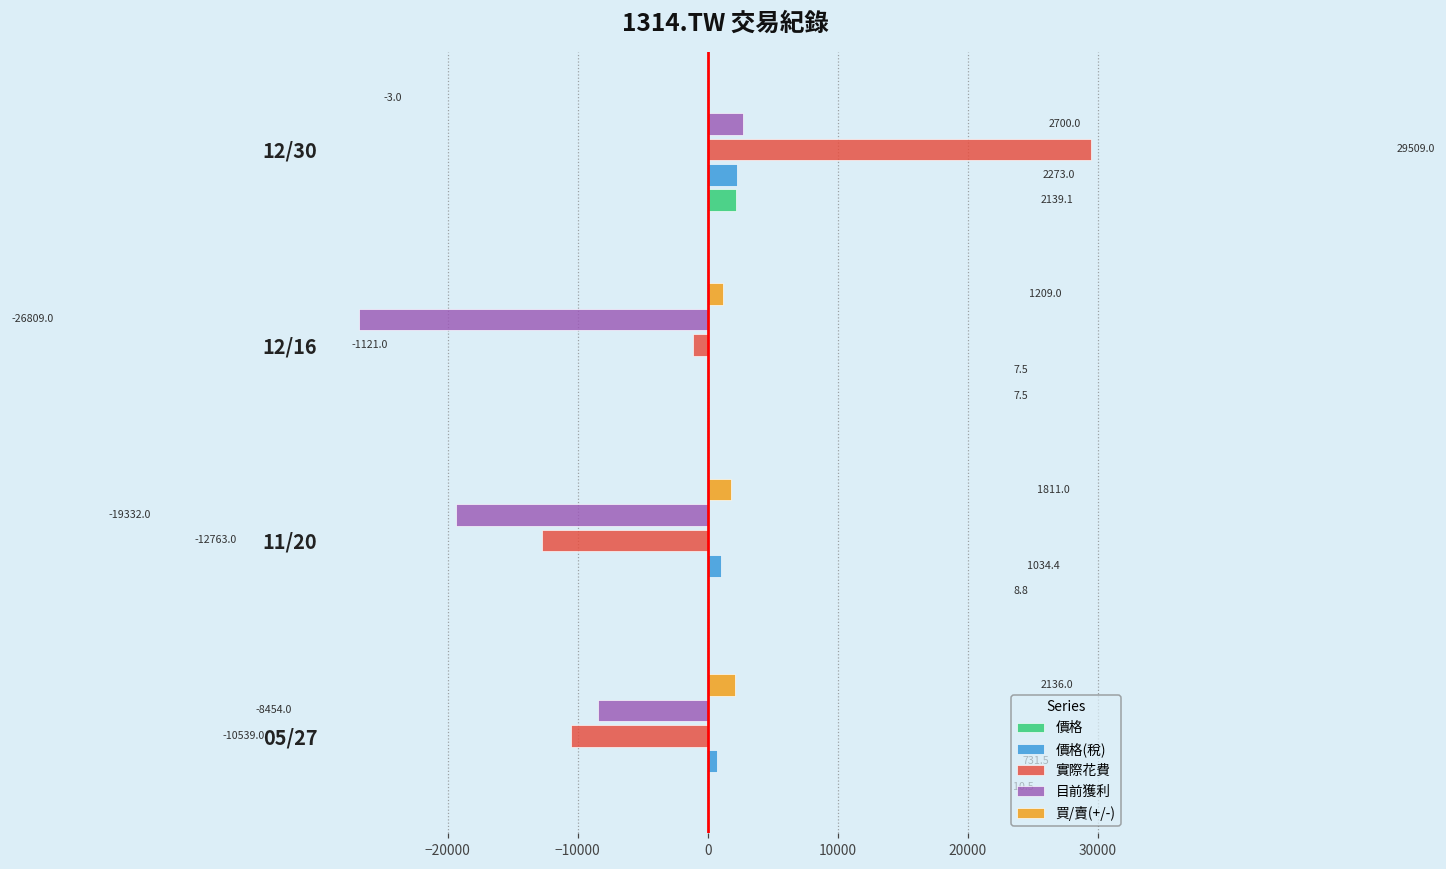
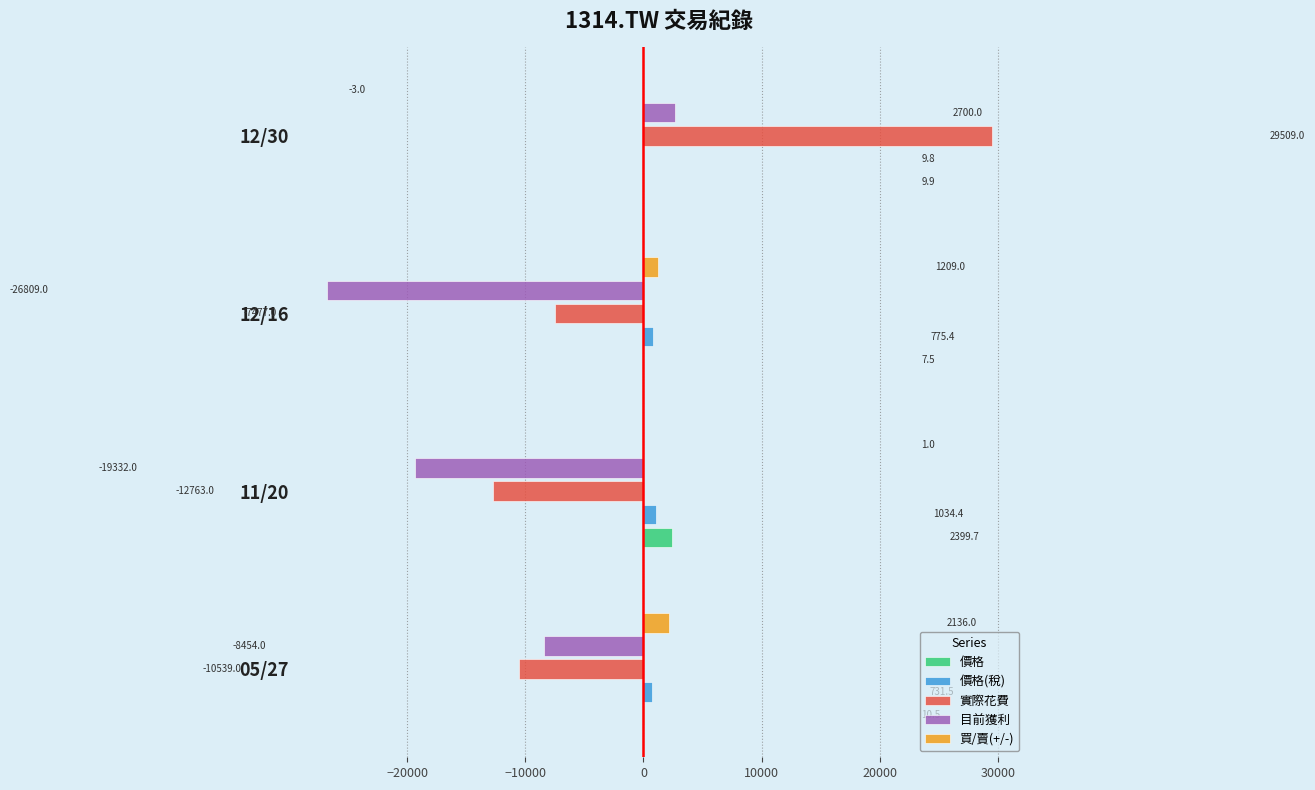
  {
    "價格": {
-     "12/30": 2139.1,
-     "11/20": 8.8
+     "12/30": 9.9,
+     "11/20": 2399.7
    },
    "價格(稅)": {
-     "12/30": 2273.0,
-     "12/16": 7.5
+     "12/30": 9.8,
+     "12/16": 775.4
    },
    "實際花費": {
-     "12/16": -1121.0
+     "12/16": -7477.0
    },
    "目前獲利": {
      "12/30": 2700,
      "12/16": -26800,
      "11/20": -19300,
      "05/27": -8500
    },
    "買/賣(+/-)": {
-     "11/20": 1811.0
+     "11/20": 1.0
    }
  }
